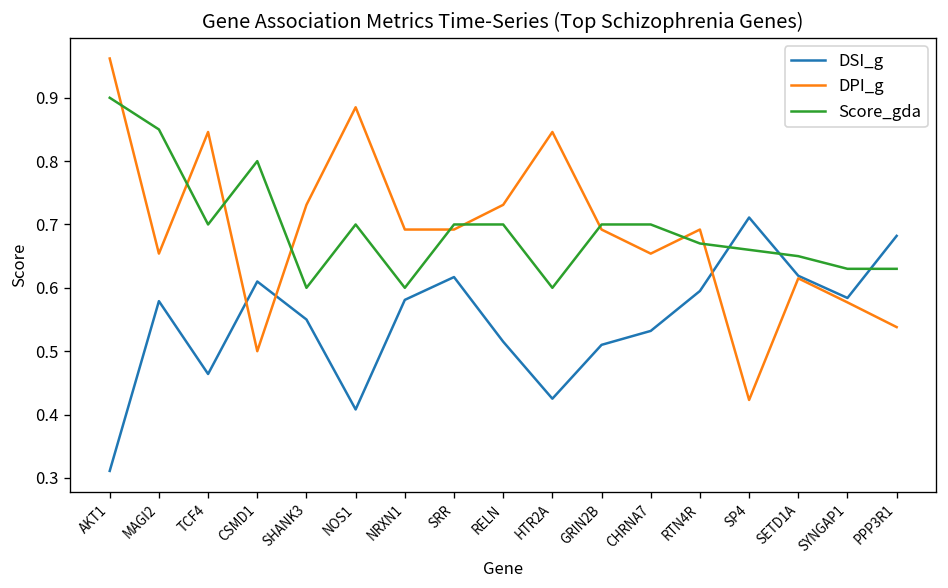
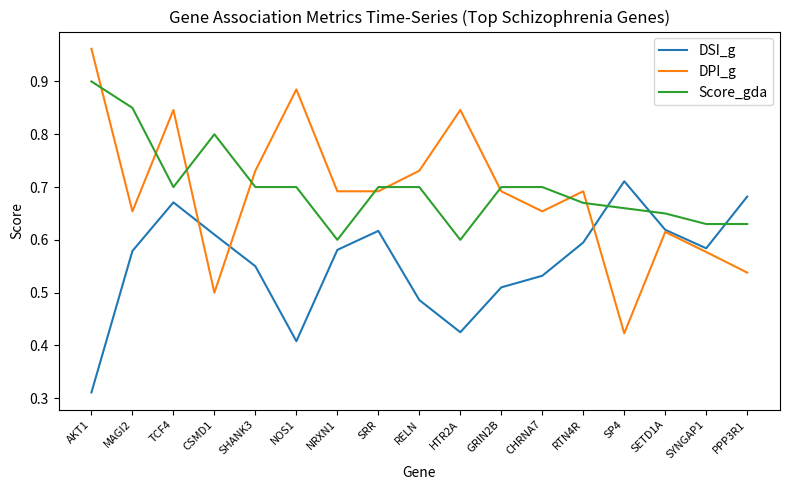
  {
    "DSI_g": {
      "AKT1": 0.31,
      "MAGI2": 0.58,
-     "TCF4": 0.46,
+     "TCF4": 0.67,
      "CSMD1": 0.61,
      "SHANK3": 0.55,
      "NOS1": 0.41,
      "NRXN1": 0.58,
      "SRR": 0.62,
-     "RELN": 0.52,
+     "RELN": 0.49,
      "HTR2A": 0.43,
      "GRIN2B": 0.51,
      "CHRNA7": 0.53,
      "RTN4R": 0.60,
      "SP4": 0.71,
      "SYNGAP1": 0.58,
      "PPP3R1": 0.68
    },
    "DPI_g": {
      "AKT1": 0.96,
      "MAGI2": 0.65,
      "TCF4": 0.85,
      "CSMD1": 0.50,
      "SHANK3": 0.73,
      "NOS1": 0.89,
      "NRXN1": 0.69,
      "SRR": 0.69,
      "RELN": 0.73,
      "HTR2A": 0.85,
      "GRIN2B": 0.69,
      "CHRNA7": 0.65,
      "RTN4R": 0.69,
      "SP4": 0.42,
      "SYNGAP1": 0.58,
      "PPP3R1": 0.54
    },
    "Score_gda": {
      "AKT1": 0.9,
      "MAGI2": 0.85,
      "TCF4": 0.7,
      "CSMD1": 0.8,
-     "SHANK3": 0.6,
+     "SHANK3": 0.7,
      "NOS1": 0.7,
      "NRXN1": 0.6,
      "SRR": 0.7,
      "RELN": 0.7,
      "HTR2A": 0.6,
      "GRIN2B": 0.7,
      "CHRNA7": 0.7,
      "RTN4R": 0.67,
      "SP4": 0.66,
      "SETD1A": 0.65,
      "SYNGAP1": 0.63,
      "PPP3R1": 0.63
    }
  }
